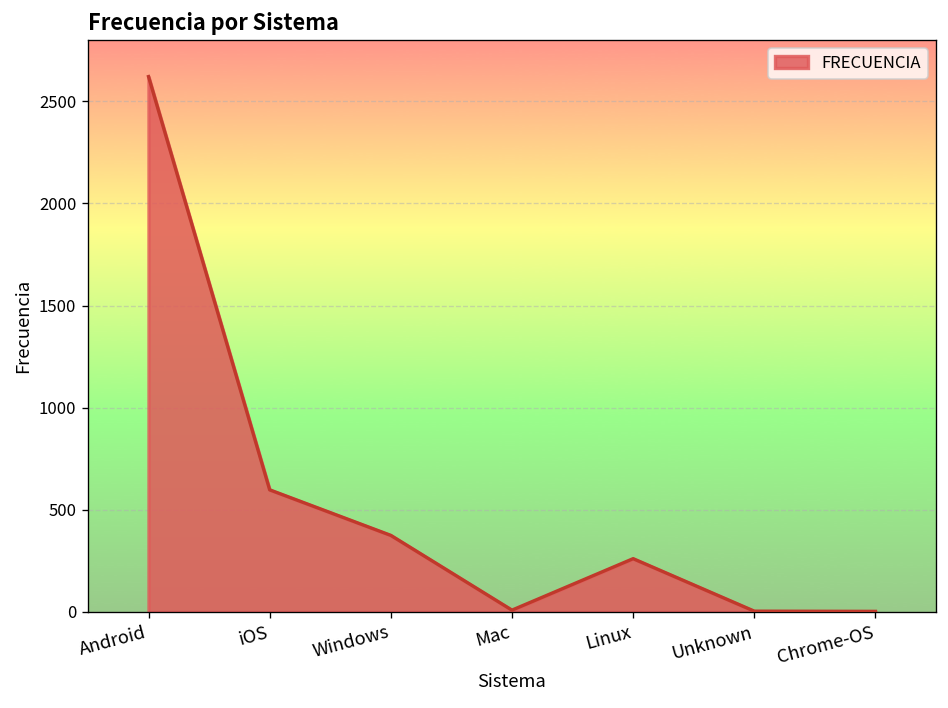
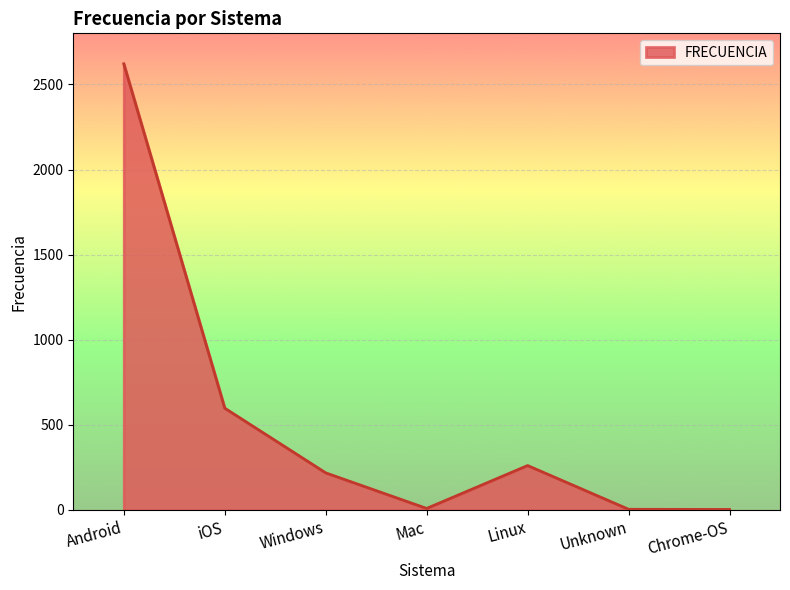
  {
    "Android": 2620,
    "iOS": 600,
-   "Windows": 380,
+   "Windows": 220,
    "Mac": 10,
    "Linux": 260,
    "Unknown": 0,
    "Chrome-OS": 0
  }
